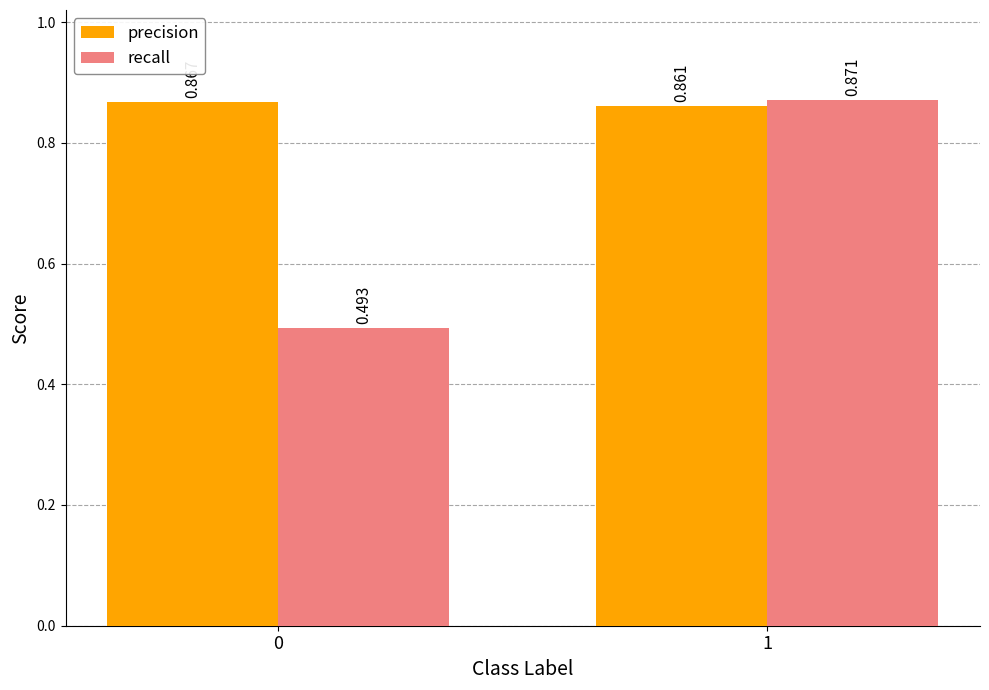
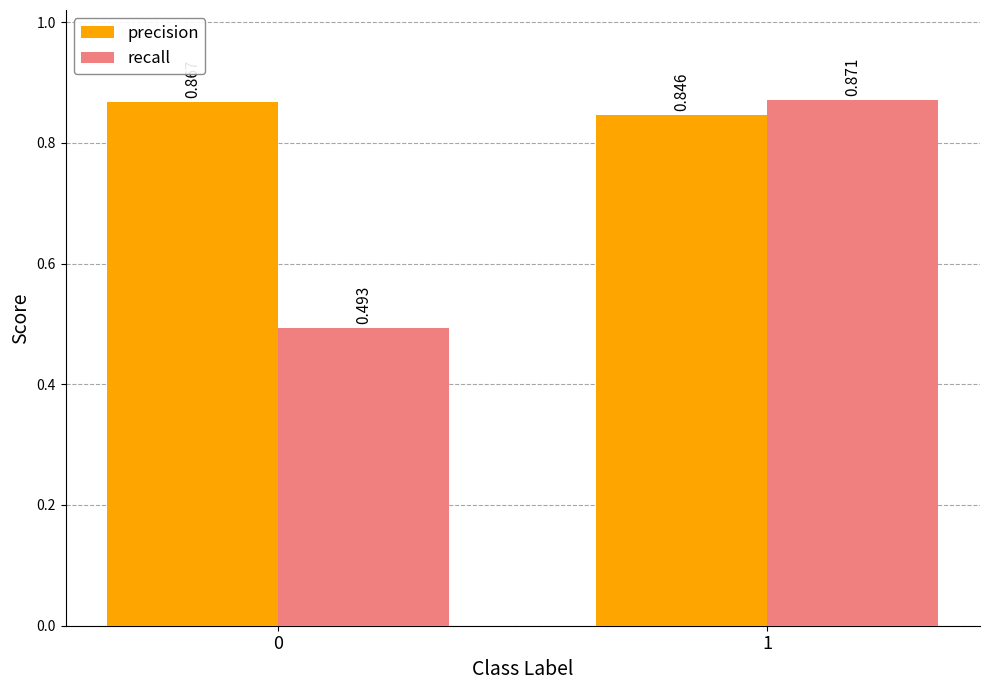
  {
    "precision": {
-     "1": 0.861
+     "1": 0.846
    },
    "recall": {
      "0": 0.493,
      "1": 0.871
    }
  }
